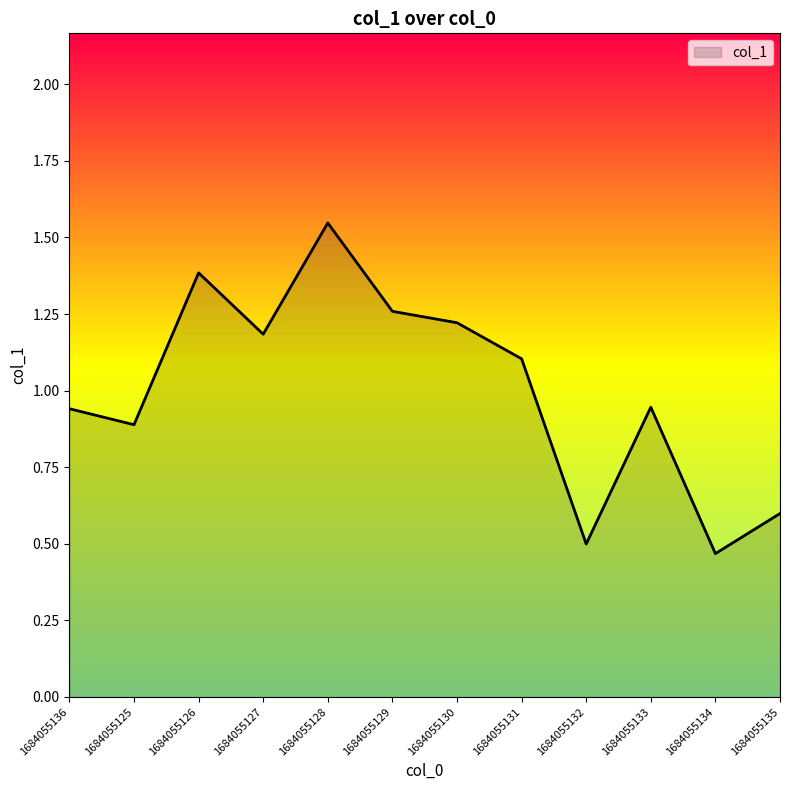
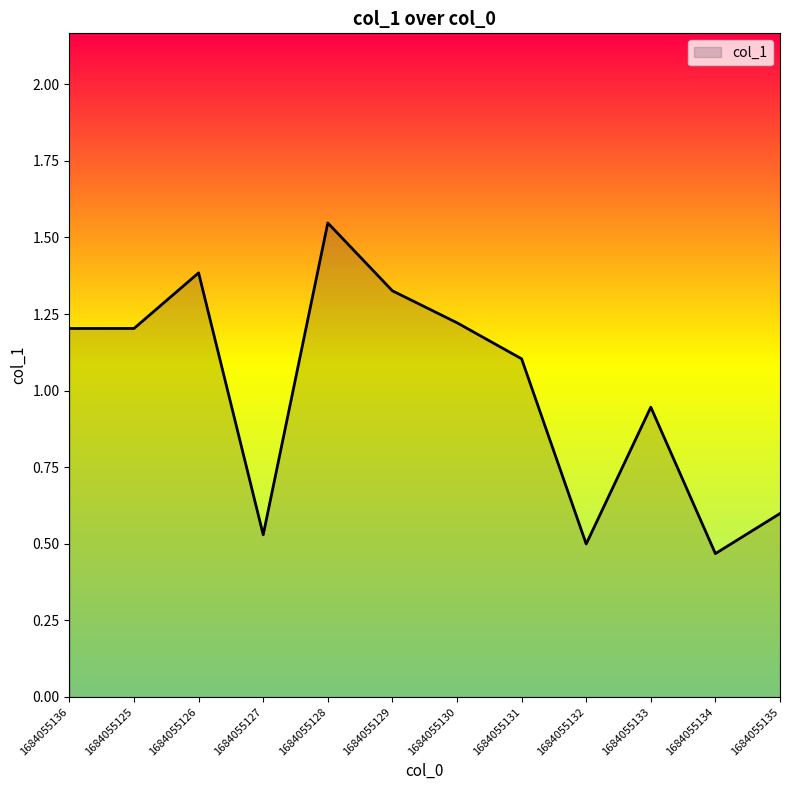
  {
-   "1684055136": 0.94,
-   "1684055125": 0.89,
+   "1684055136": 1.20,
+   "1684055125": 1.20,
    "1684055126": 1.38,
-   "1684055127": 1.18,
+   "1684055127": 0.53,
    "1684055128": 1.55,
-   "1684055129": 1.26,
+   "1684055129": 1.33,
    "1684055130": 1.22,
    "1684055131": 1.10,
    "1684055132": 0.50,
    "1684055133": 0.95,
    "1684055134": 0.47,
    "1684055135": 0.60
  }
